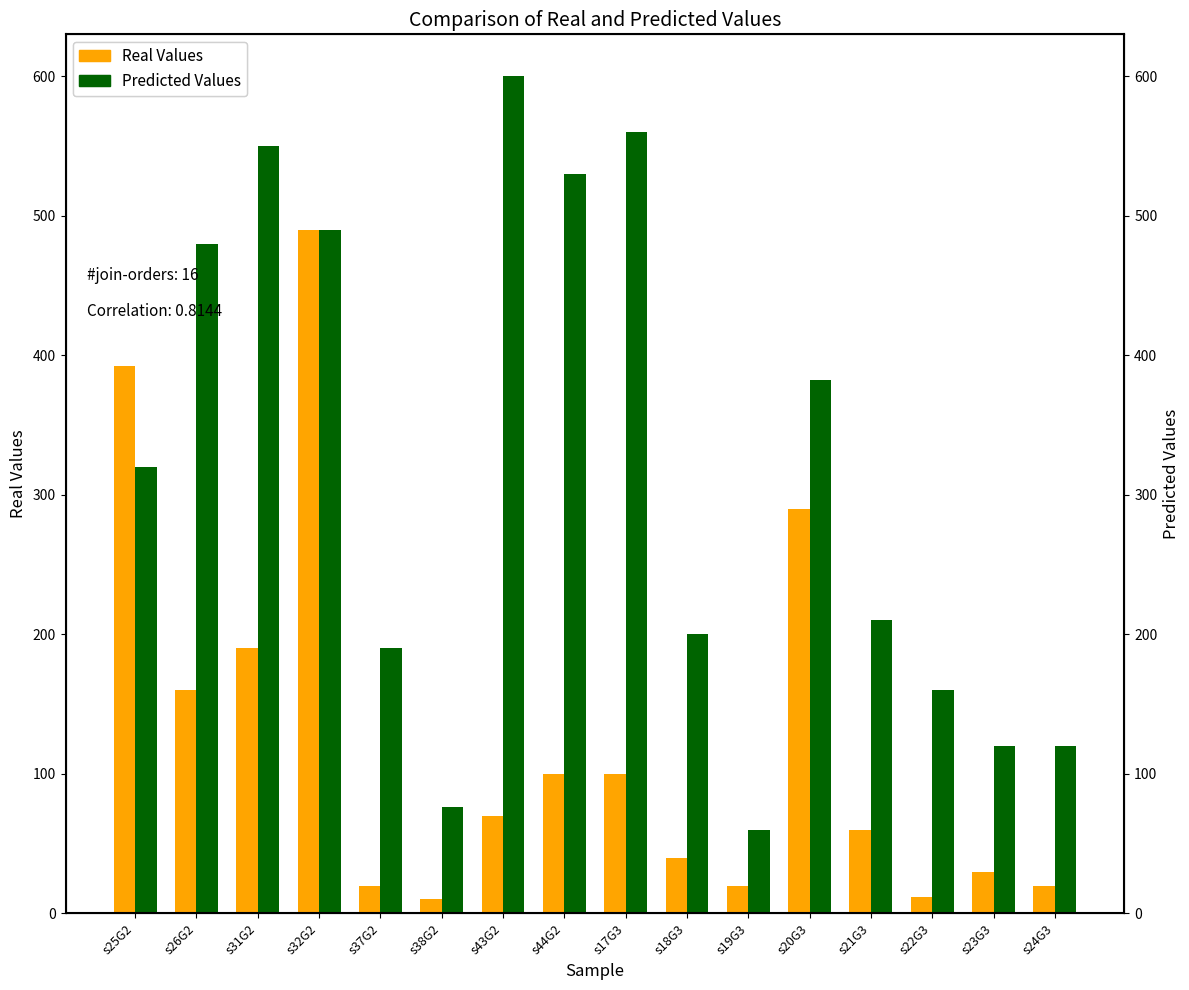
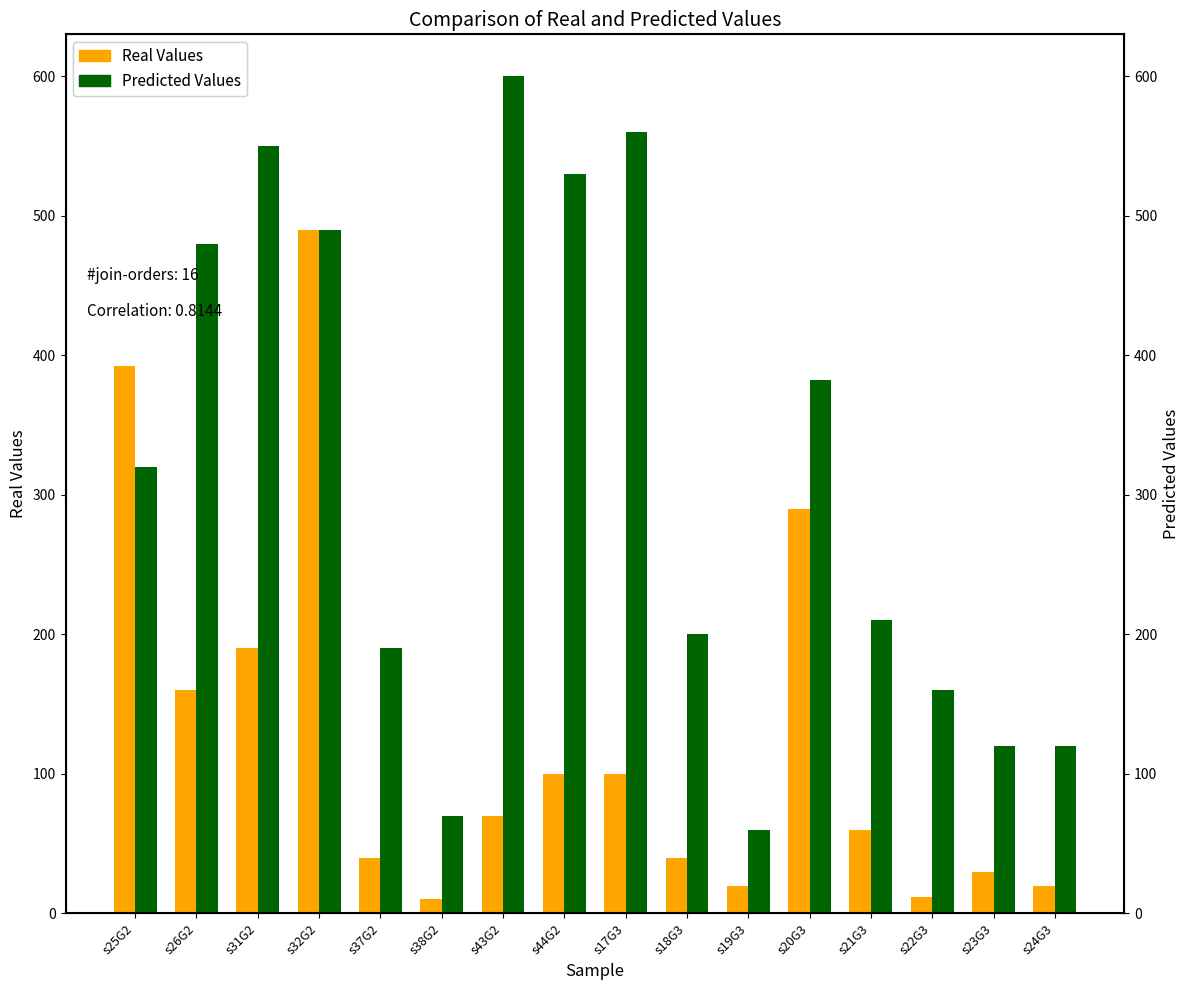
  {
    "Real Values": {
      "s25G2": 392,
      "s26G2": 160,
      "s31G2": 190,
      "s32G2": 490,
-     "s37G2": 20,
+     "s37G2": 40,
      "s38G2": 10,
      "s43G2": 70,
      "s44G2": 100,
      "s17G3": 100,
      "s18G3": 40,
      "s19G3": 20,
      "s20G3": 290,
      "s21G3": 60,
      "s22G3": 12,
      "s23G3": 30,
      "s24G3": 20
    },
    "Predicted Values": {
      "s25G2": 320,
      "s26G2": 480,
      "s31G2": 550,
      "s32G2": 490,
      "s37G2": 190,
-     "s38G2": 76,
+     "s38G2": 70,
      "s43G2": 600,
      "s44G2": 530,
      "s17G3": 560,
      "s18G3": 200,
      "s19G3": 60,
      "s20G3": 382,
      "s21G3": 210,
      "s22G3": 160,
      "s23G3": 120,
      "s24G3": 120
    }
  }
